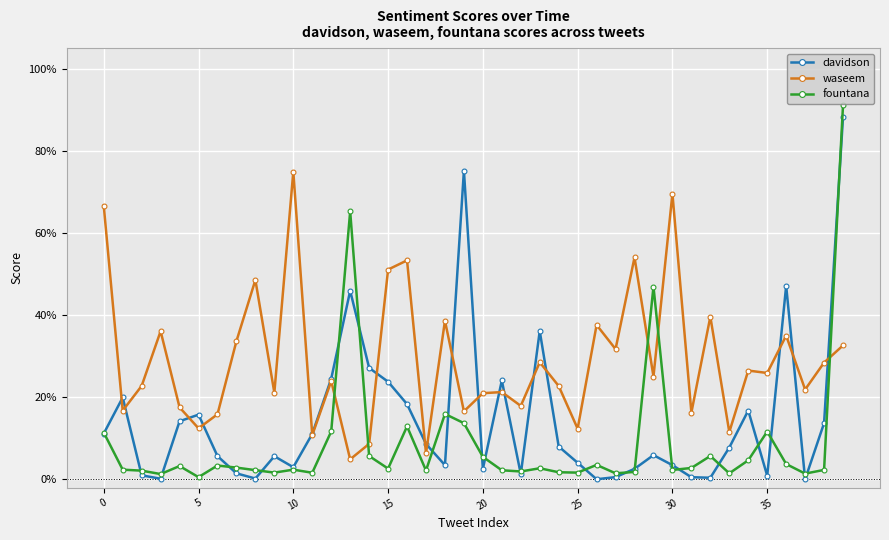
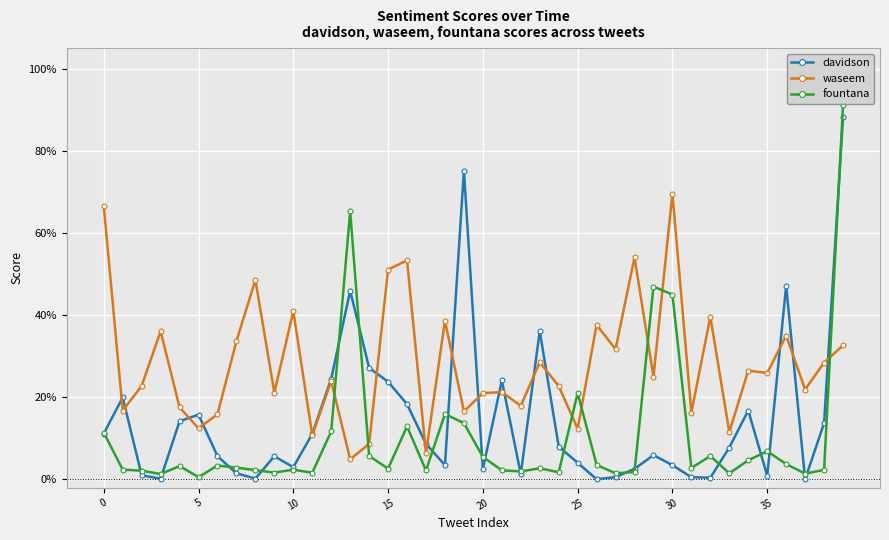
  {
    "davidson": {
      "5": "16%",
      "15": "24%",
      "20": "3%",
      "25": "4%",
      "30": "3%",
      "35": "1%"
    },
    "waseem": {
      "0": "67%",
      "5": "12%",
-     "10": "75%",
+     "10": "41%",
      "15": "51%",
      "20": "21%",
      "25": "12%",
      "30": "70%",
      "35": "26%"
    },
    "fountana": {
      "5": "1%",
      "15": "3%",
      "20": "5%",
-     "25": "2%",
-     "30": "2%",
-     "35": "12%"
+     "25": "21%",
+     "30": "45%",
+     "35": "7%"
    }
  }
